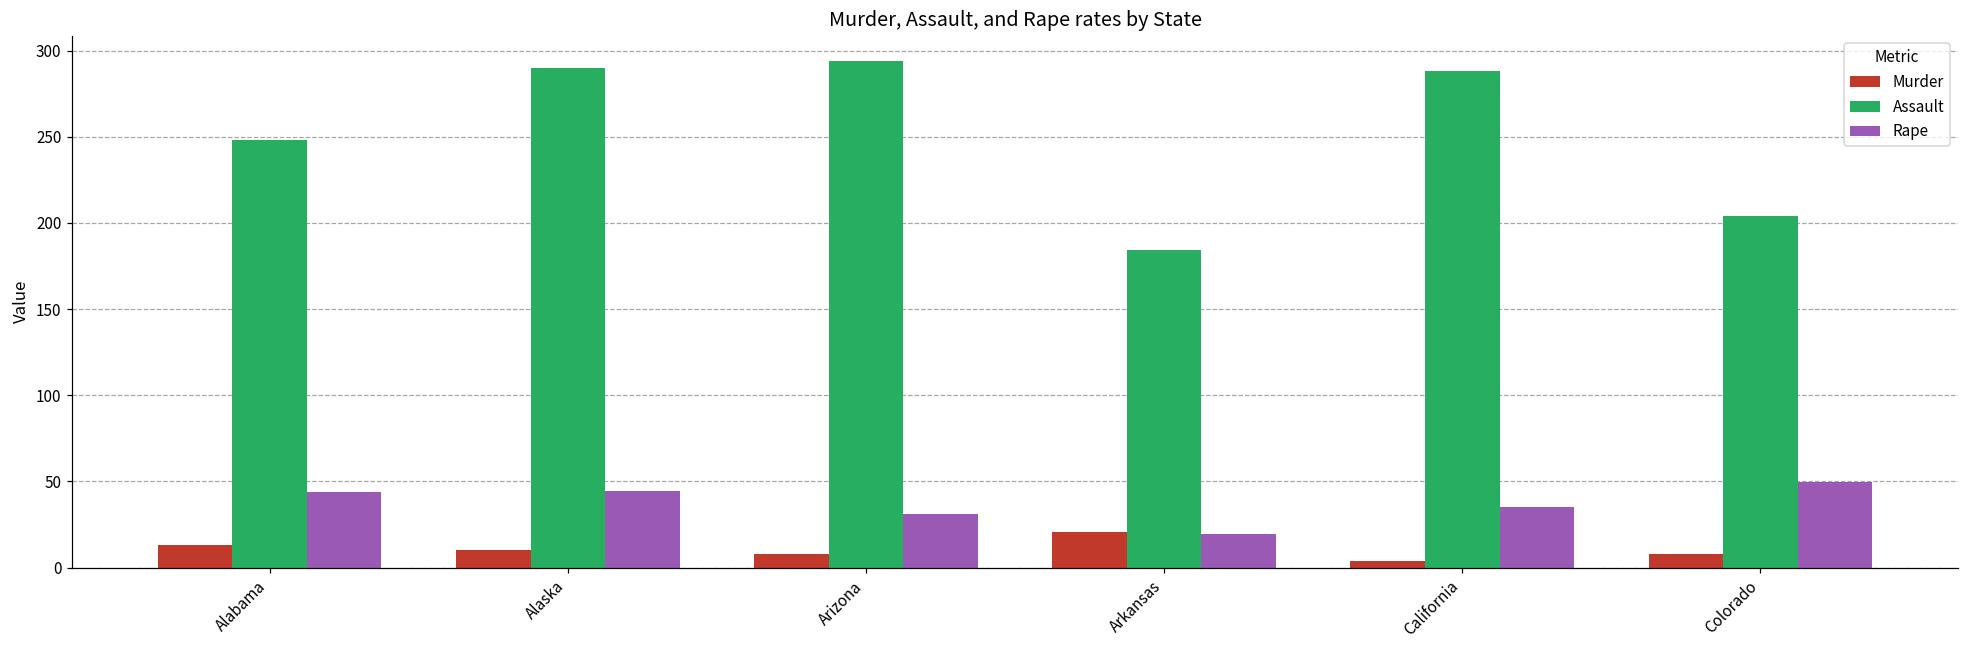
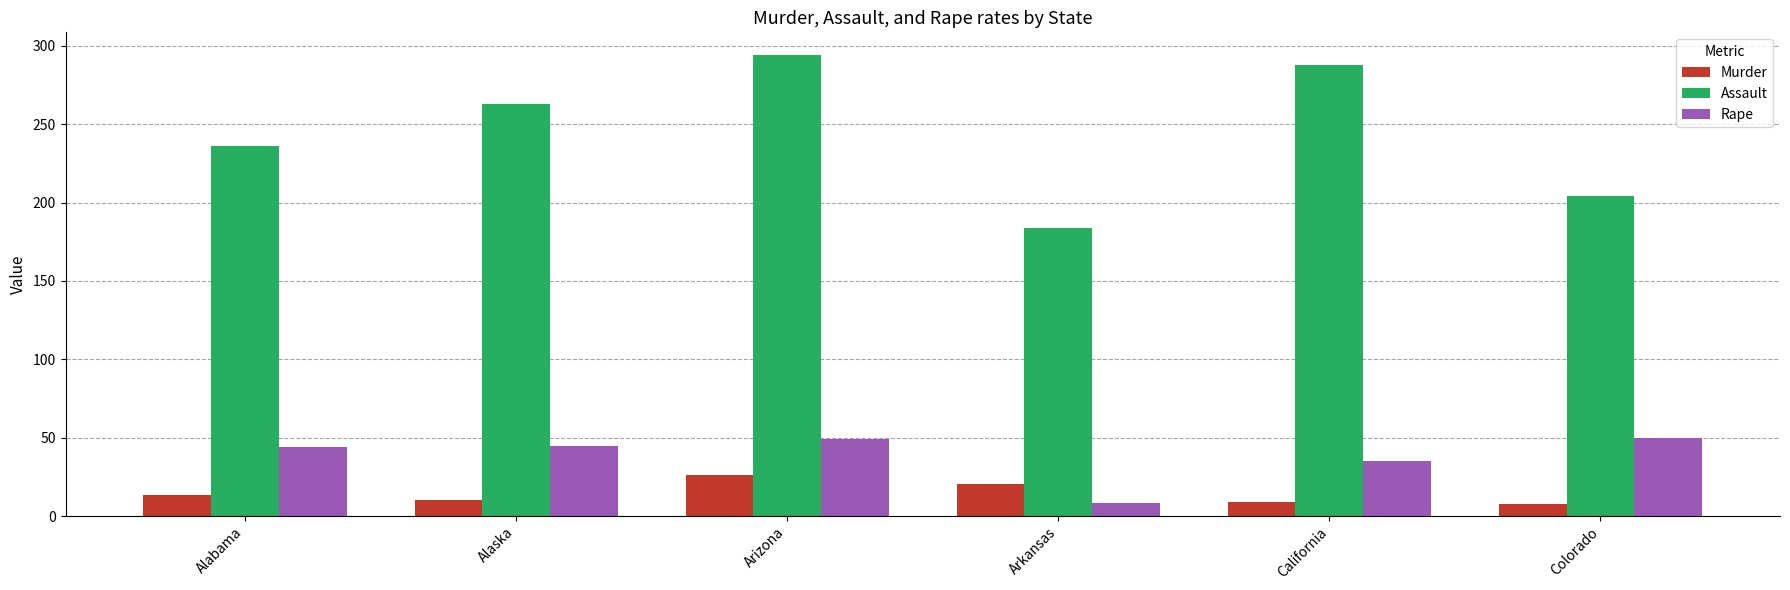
  {
    "Murder": {
      "Alabama": 13,
      "Alaska": 10,
-     "Arizona": 8,
+     "Arizona": 26,
      "Arkansas": 21,
-     "California": 4,
+     "California": 9,
      "Colorado": 8
    },
    "Assault": {
-     "Alabama": 248,
-     "Alaska": 290,
+     "Alabama": 236,
+     "Alaska": 263,
      "Arizona": 294,
      "Arkansas": 184,
      "California": 288,
      "Colorado": 204
    },
    "Rape": {
      "Alabama": 44,
      "Alaska": 45,
-     "Arizona": 31,
-     "Arkansas": 20,
+     "Arizona": 49,
+     "Arkansas": 8,
      "California": 35,
      "Colorado": 50
    }
  }
